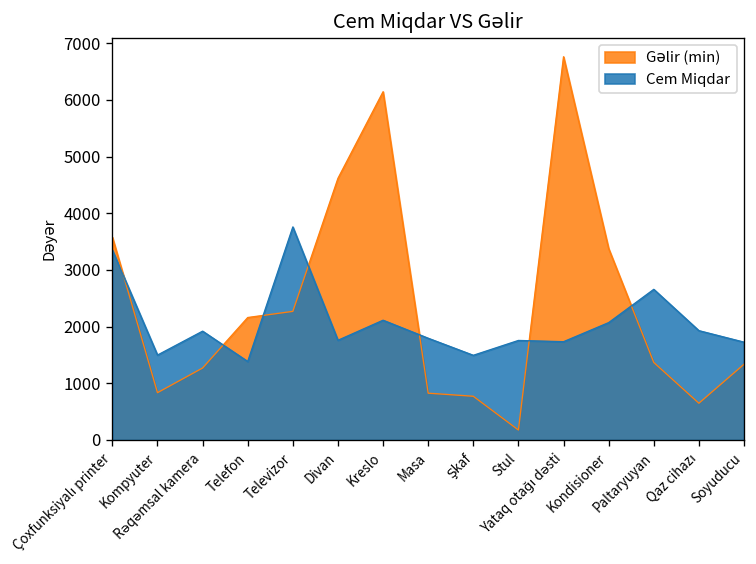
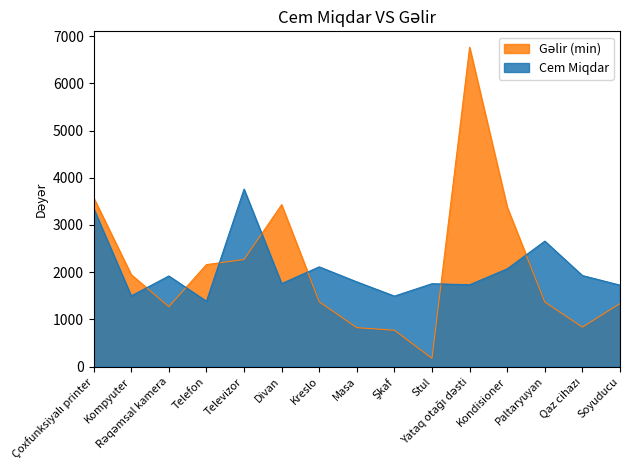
  {
    "Gəlir (min)": {
      "Çoxfunksiyalı printer": 3600,
-     "Kompyuter": 800,
+     "Kompyuter": 1900,
      "Rəqəmsal kamera": 1300,
      "Telefon": 2200,
      "Televizor": 2300,
-     "Divan": 4600,
-     "Kreslo": 6100,
+     "Divan": 3400,
+     "Kreslo": 1400,
      "Masa": 800,
      "Şkaf": 800,
      "Stul": 200,
      "Yataq otağı dəsti": 6800,
      "Kondisioner": 3400,
      "Paltaryuyan": 1400,
-     "Qaz cihazı": 600,
+     "Qaz cihazı": 800,
      "Soyuducu": 1300
    },
    "Cem Miqdar": {
      "Çoxfunksiyalı printer": 3400,
      "Kompyuter": 1500,
      "Rəqəmsal kamera": 1900,
      "Telefon": 1400,
      "Televizor": 3800,
      "Divan": 1800,
      "Kreslo": 2100,
      "Masa": 1800,
      "Şkaf": 1500,
      "Stul": 1800,
      "Yataq otağı dəsti": 1700,
      "Kondisioner": 2100,
      "Paltaryuyan": 2700,
      "Qaz cihazı": 1900,
      "Soyuducu": 1700
    }
  }
